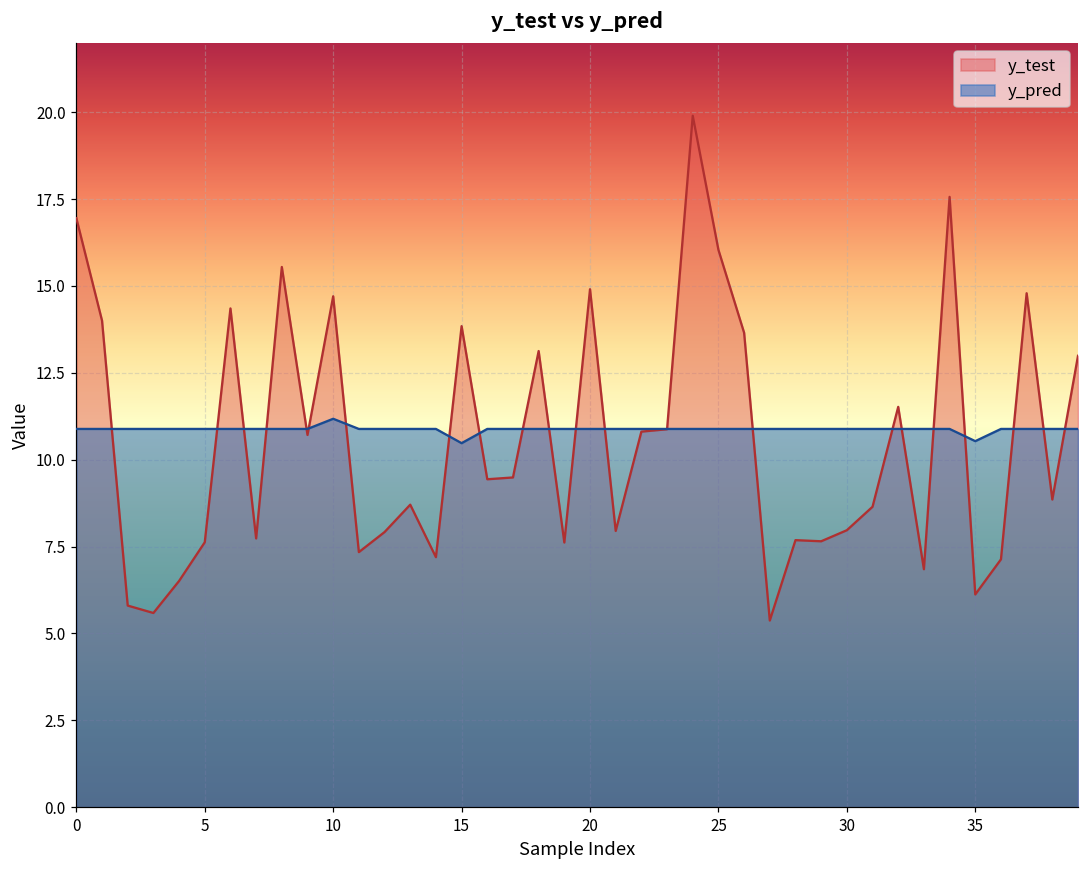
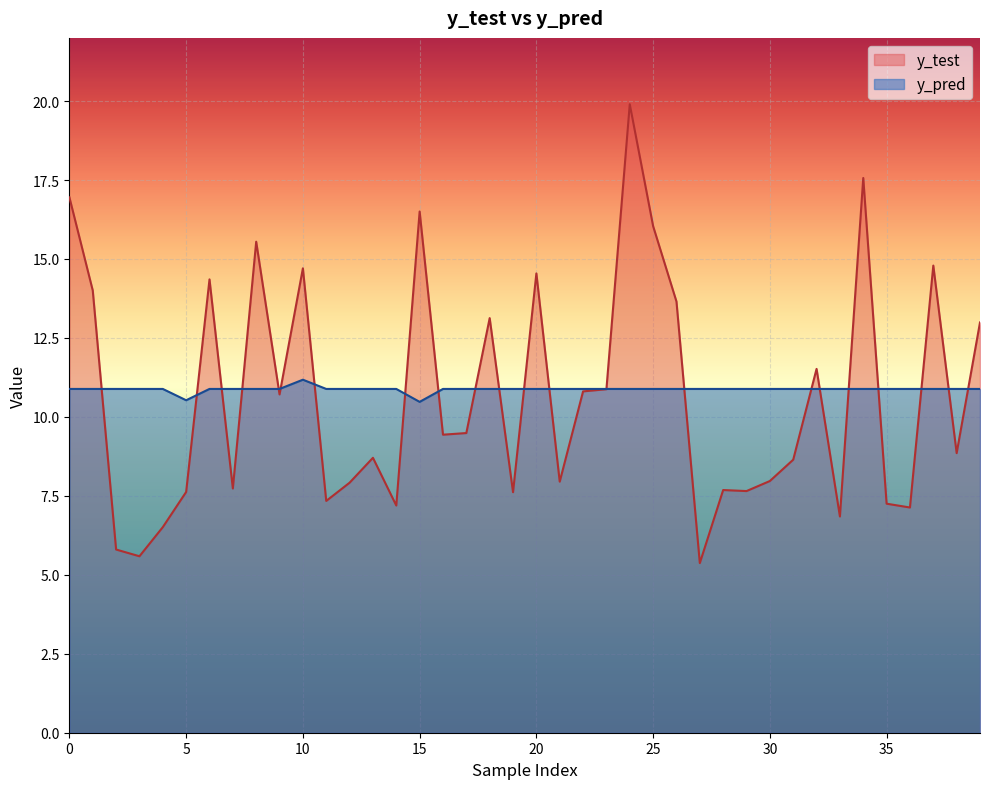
  {
    "y_test": {
      "0": 17.0,
      "5": 7.6,
      "10": 14.7,
-     "15": 13.8,
-     "20": 14.9,
+     "15": 16.5,
+     "20": 14.5,
      "25": 16.0,
      "30": 8.0,
-     "35": 6.1
+     "35": 7.3
    },
    "y_pred": {
      "0": 10.9,
-     "5": 10.9,
+     "5": 10.5,
      "10": 11.2,
      "15": 10.5,
      "20": 10.9,
      "25": 10.9,
      "30": 10.9,
-     "35": 10.5
+     "35": 10.9
    }
  }
